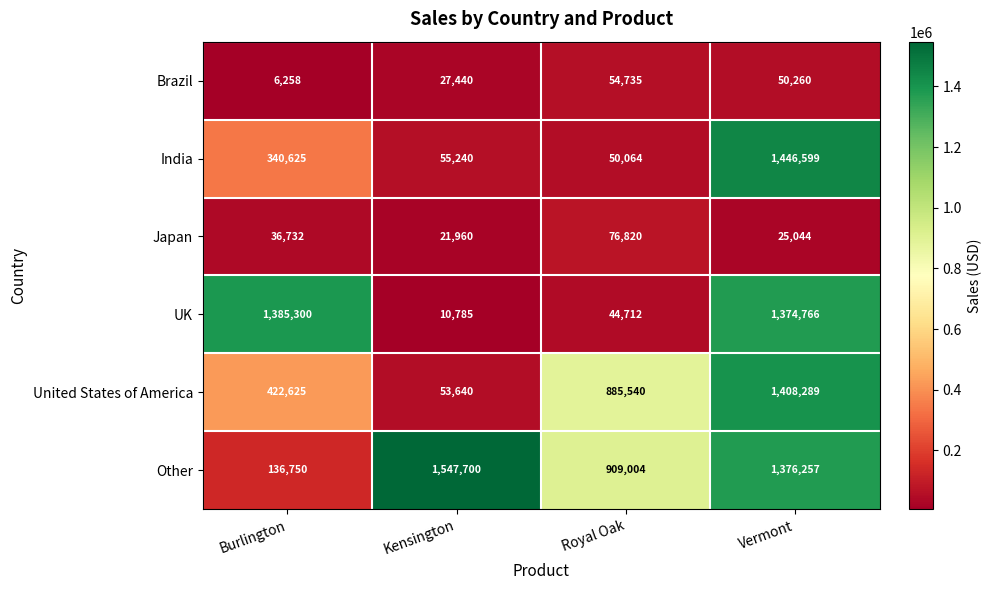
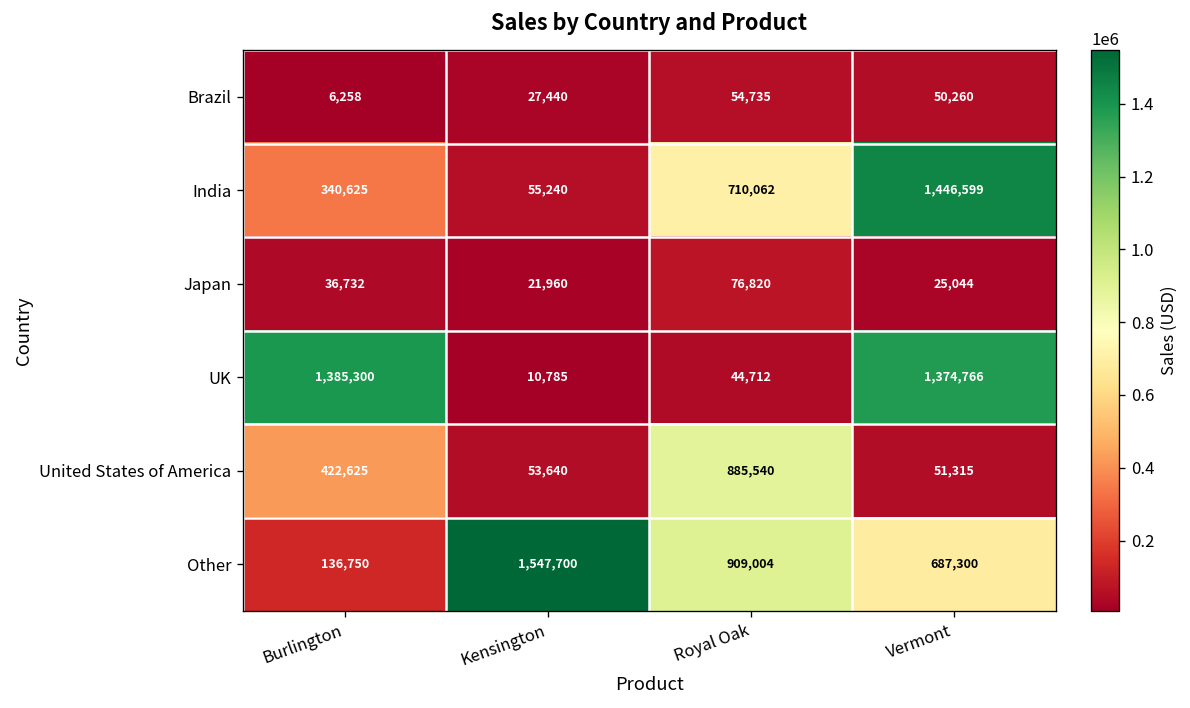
  {
    "Brazil": {
      "Burlington": "6,258",
      "Kensington": "27,440",
      "Royal Oak": "54,735",
      "Vermont": "50,260"
    },
    "India": {
      "Burlington": "340,625",
      "Kensington": "55,240",
-     "Royal Oak": "50,064",
+     "Royal Oak": "710,062",
      "Vermont": "1,446,599"
    },
    "Japan": {
      "Burlington": "36,732",
      "Kensington": "21,960",
      "Royal Oak": "76,820",
      "Vermont": "25,044"
    },
    "UK": {
      "Burlington": "1,385,300",
      "Kensington": "10,785",
      "Royal Oak": "44,712",
      "Vermont": "1,374,766"
    },
    "United States of America": {
      "Burlington": "422,625",
      "Kensington": "53,640",
      "Royal Oak": "885,540",
-     "Vermont": "1,408,289"
+     "Vermont": "51,315"
    },
    "Other": {
      "Burlington": "136,750",
      "Kensington": "1,547,700",
      "Royal Oak": "909,004",
-     "Vermont": "1,376,257"
+     "Vermont": "687,300"
    }
  }
